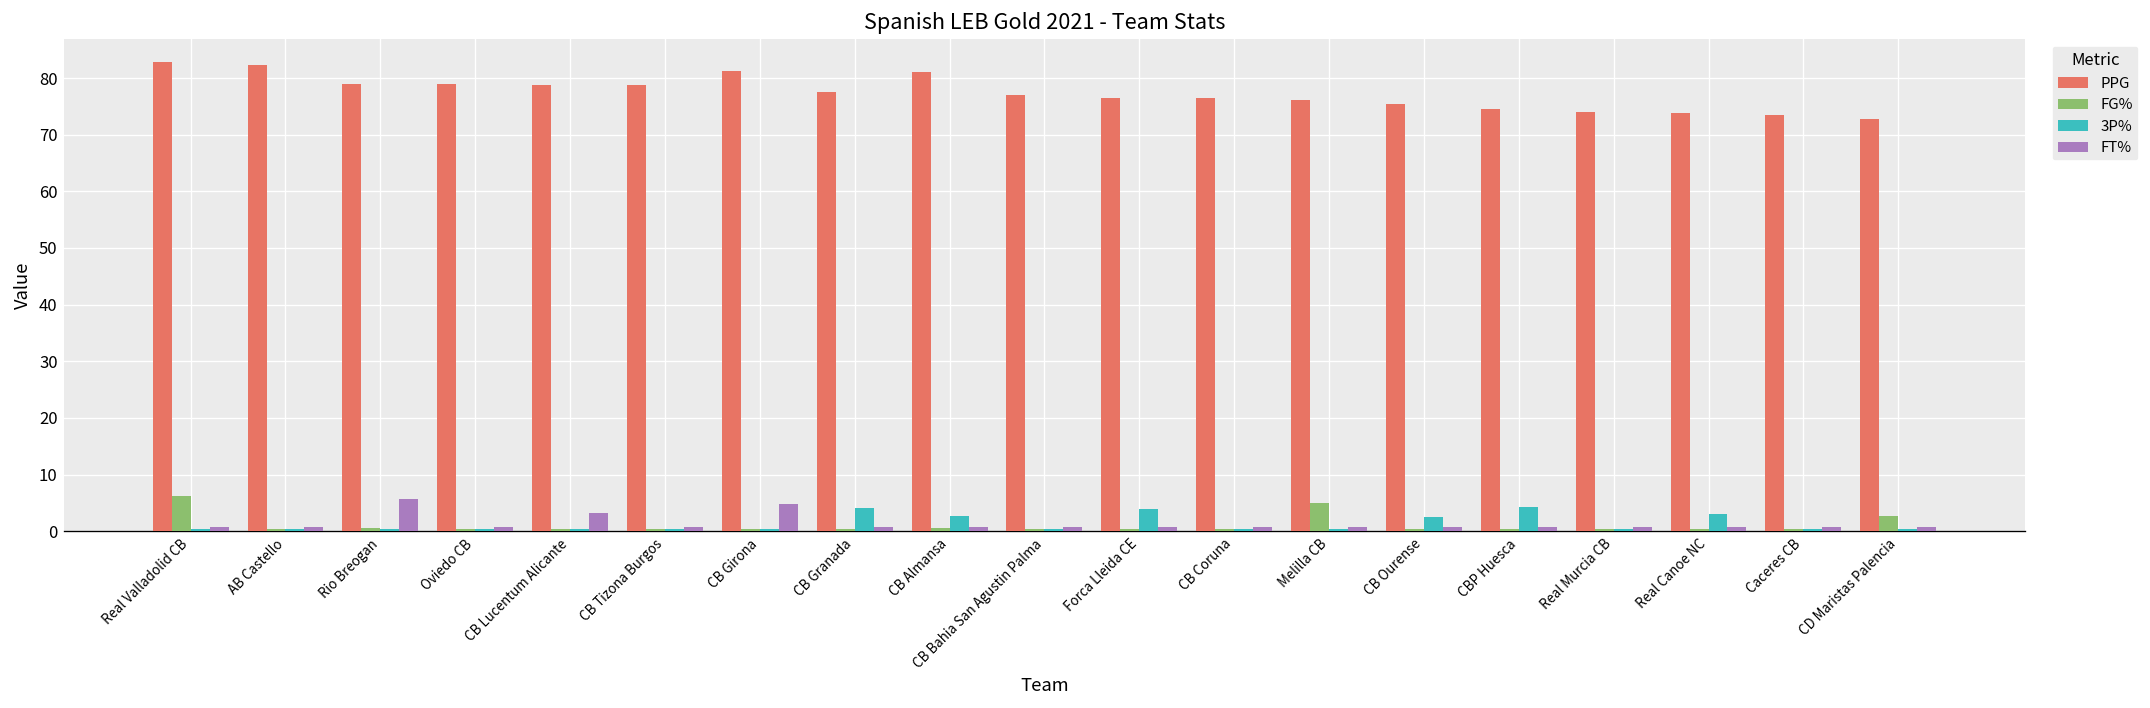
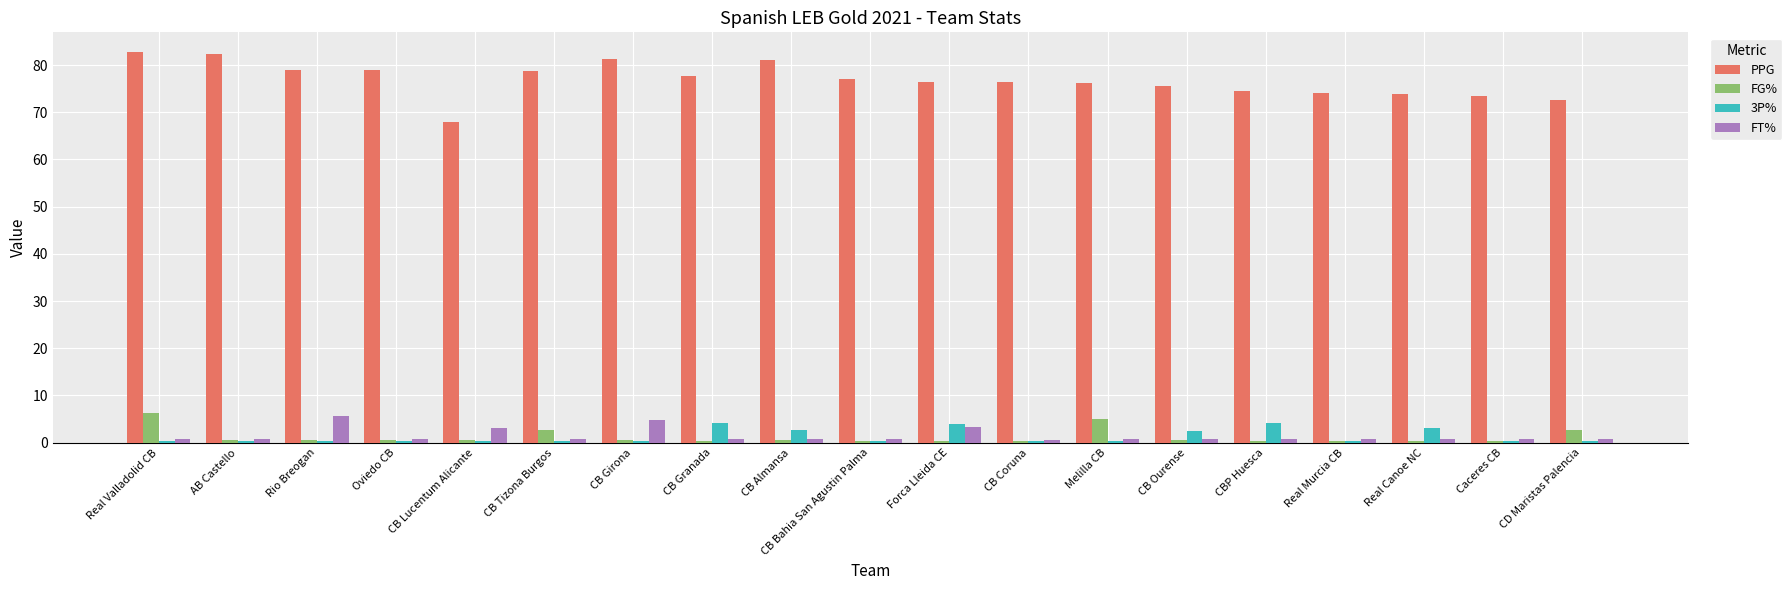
  {
    "PPG": {
      "Real Valladolid CB": 83,
      "AB Castello": 82,
      "Rio Breogan": 79,
      "Oviedo CB": 79,
-     "CB Lucentum Alicante": 79,
+     "CB Lucentum Alicante": 68,
      "CB Tizona Burgos": 79,
      "CB Girona": 81,
      "CB Granada": 78,
      "CB Almansa": 81,
      "CB Bahia San Agustin Palma": 77,
      "Forca Lleida CE": 77,
      "CB Coruna": 76,
      "Melilla CB": 76,
      "CB Ourense": 76,
      "CBP Huesca": 75,
      "Real Murcia CB": 74,
      "Real Canoe NC": 74,
      "Caceres CB": 73,
      "CD Maristas Palencia": 73
    },
    "FG%": {
      "Real Valladolid CB": 6,
-     "CB Tizona Burgos": 0,
+     "CB Tizona Burgos": 3,
      "Melilla CB": 5,
      "CD Maristas Palencia": 3
    },
    "3P%": {
      "CB Granada": 4,
      "CB Almansa": 3,
      "Forca Lleida CE": 4,
      "CB Ourense": 2,
      "CBP Huesca": 4,
      "Real Canoe NC": 3
    },
    "FT%": {
      "Real Valladolid CB": 1,
      "AB Castello": 1,
      "Rio Breogan": 6,
      "Oviedo CB": 1,
      "CB Lucentum Alicante": 3,
      "CB Tizona Burgos": 1,
      "CB Girona": 5,
      "CB Granada": 1,
      "CB Almansa": 1,
      "CB Bahia San Agustin Palma": 1,
-     "Forca Lleida CE": 1,
+     "Forca Lleida CE": 3,
      "CB Coruna": 1,
      "Melilla CB": 1,
      "CB Ourense": 1,
      "CBP Huesca": 1,
      "Real Murcia CB": 1,
      "Real Canoe NC": 1,
      "Caceres CB": 1,
      "CD Maristas Palencia": 1
    }
  }
